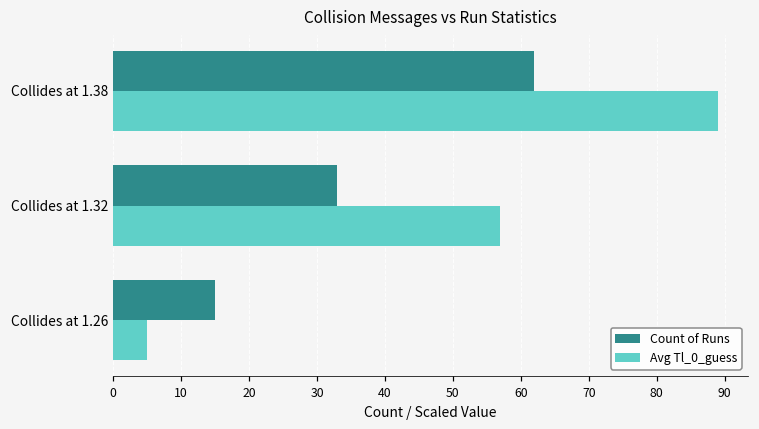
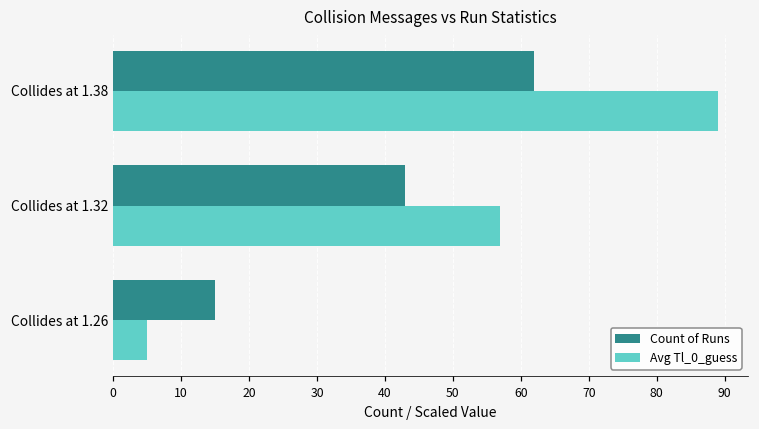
  {
    "Count of Runs": {
      "Collides at 1.38": 62,
-     "Collides at 1.32": 33,
+     "Collides at 1.32": 43,
      "Collides at 1.26": 15
    },
    "Avg Tl_0_guess": {
      "Collides at 1.38": 89,
      "Collides at 1.32": 57,
      "Collides at 1.26": 5
    }
  }
